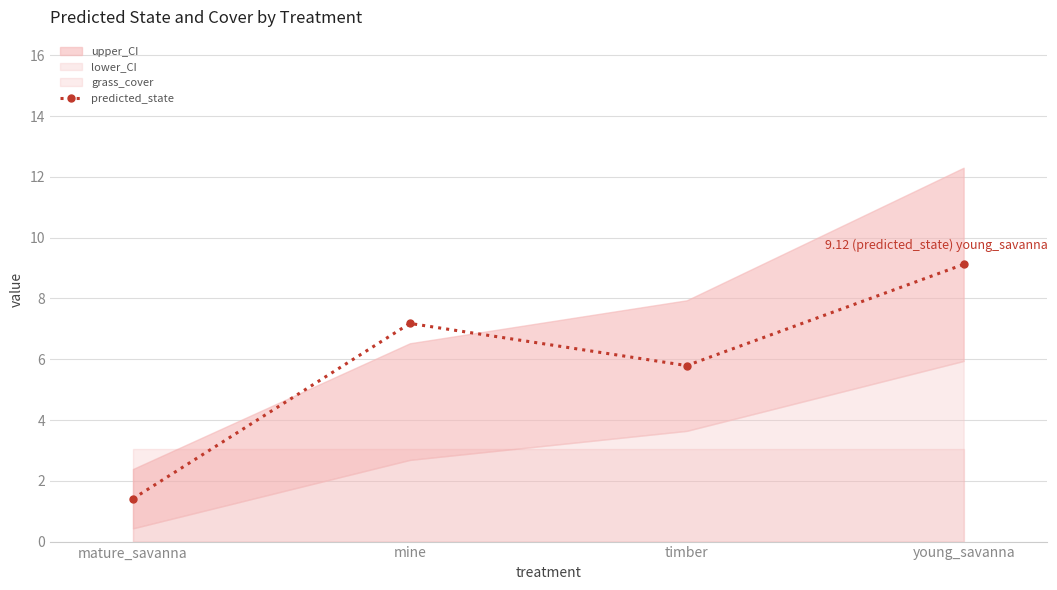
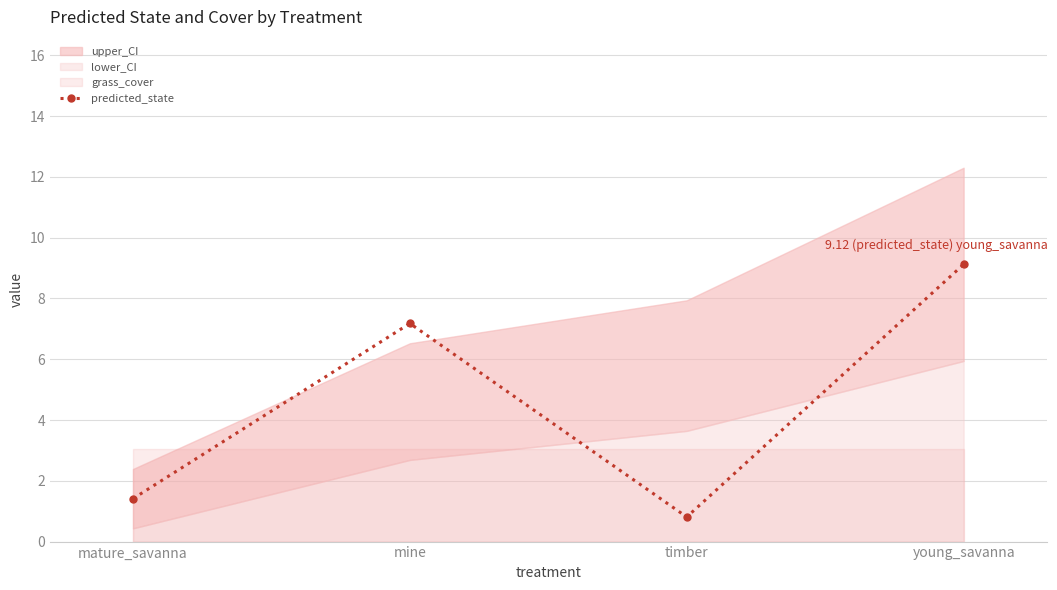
  {
    "predicted_state": {
      "mature_savanna": 1.4,
      "mine": 7.2,
-     "timber": 5.8
+     "timber": 0.8
    }
  }
